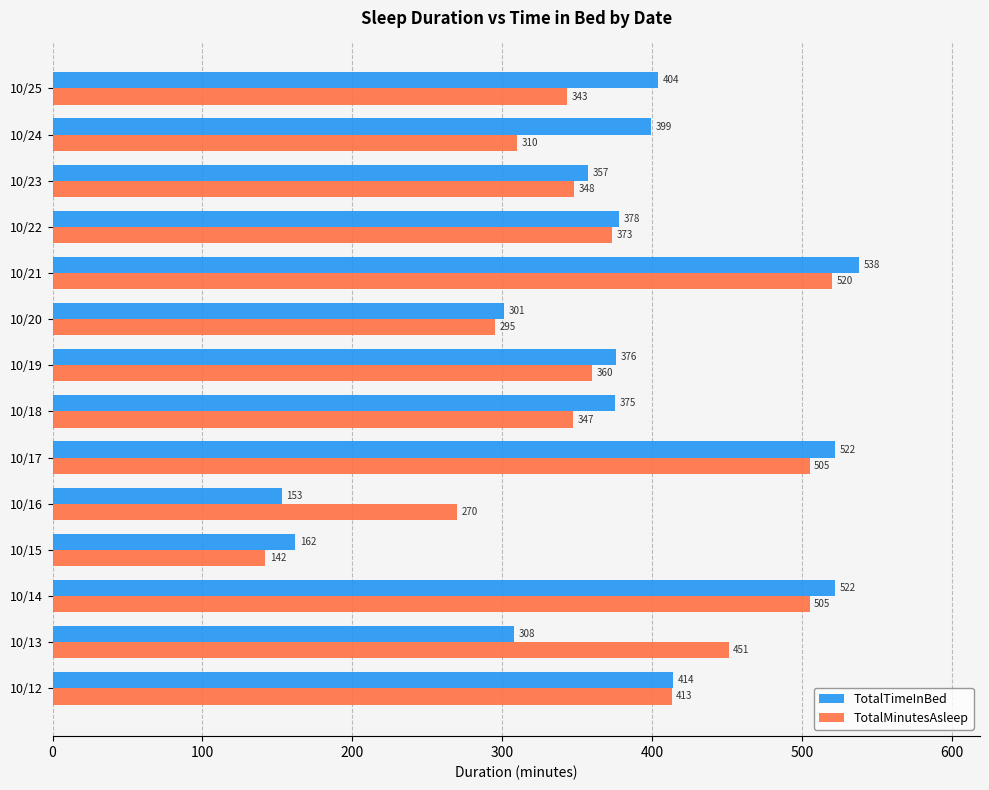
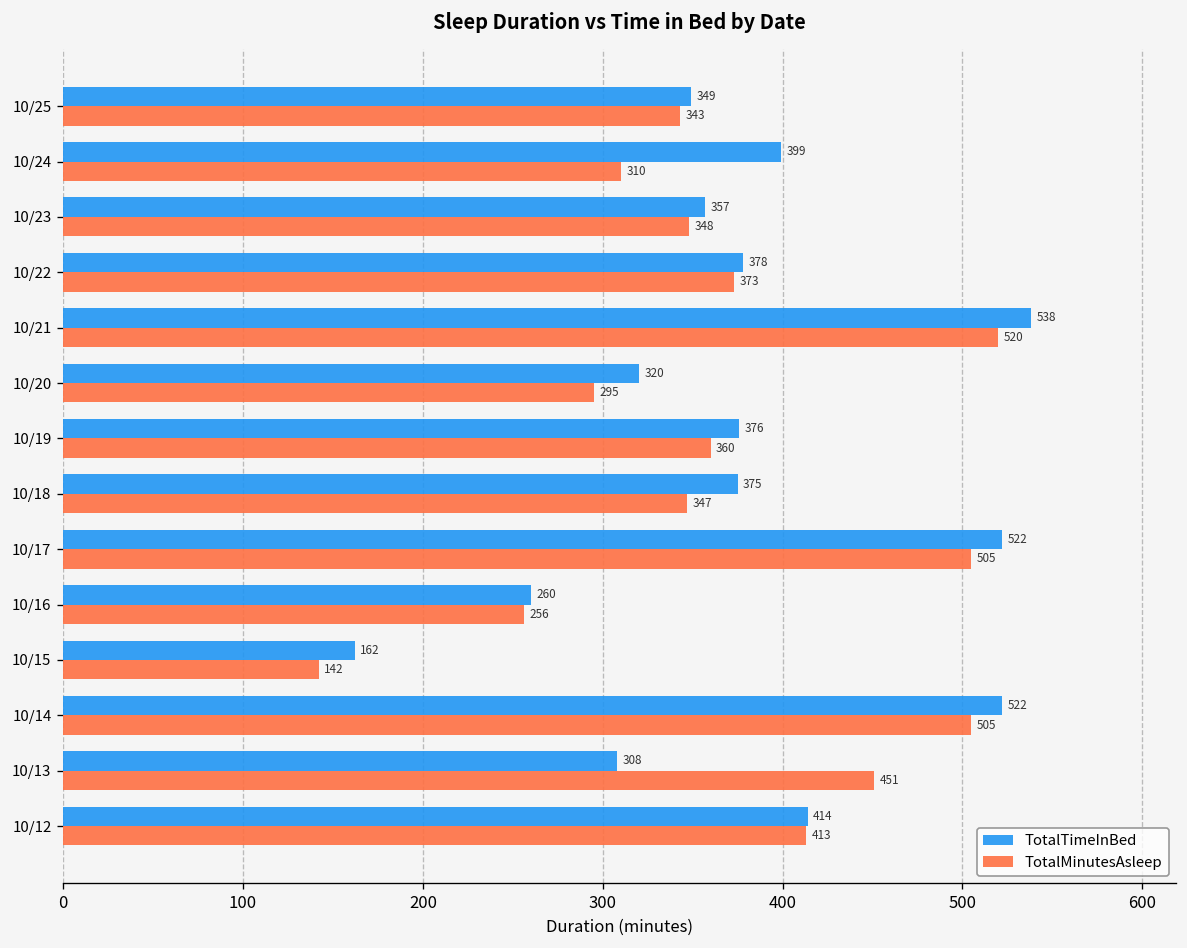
  {
    "TotalTimeInBed": {
-     "10/25": 404,
+     "10/25": 349,
      "10/24": 399,
      "10/23": 357,
      "10/22": 378,
      "10/21": 538,
-     "10/20": 301,
+     "10/20": 320,
      "10/19": 376,
      "10/18": 375,
      "10/17": 522,
-     "10/16": 153,
+     "10/16": 260,
      "10/15": 162,
      "10/14": 522,
      "10/13": 308,
      "10/12": 414
    },
    "TotalMinutesAsleep": {
      "10/25": 343,
      "10/24": 310,
      "10/23": 348,
      "10/22": 373,
      "10/21": 520,
      "10/20": 295,
      "10/19": 360,
      "10/18": 347,
      "10/17": 505,
-     "10/16": 270,
+     "10/16": 256,
      "10/15": 142,
      "10/14": 505,
      "10/13": 451,
      "10/12": 413
    }
  }
